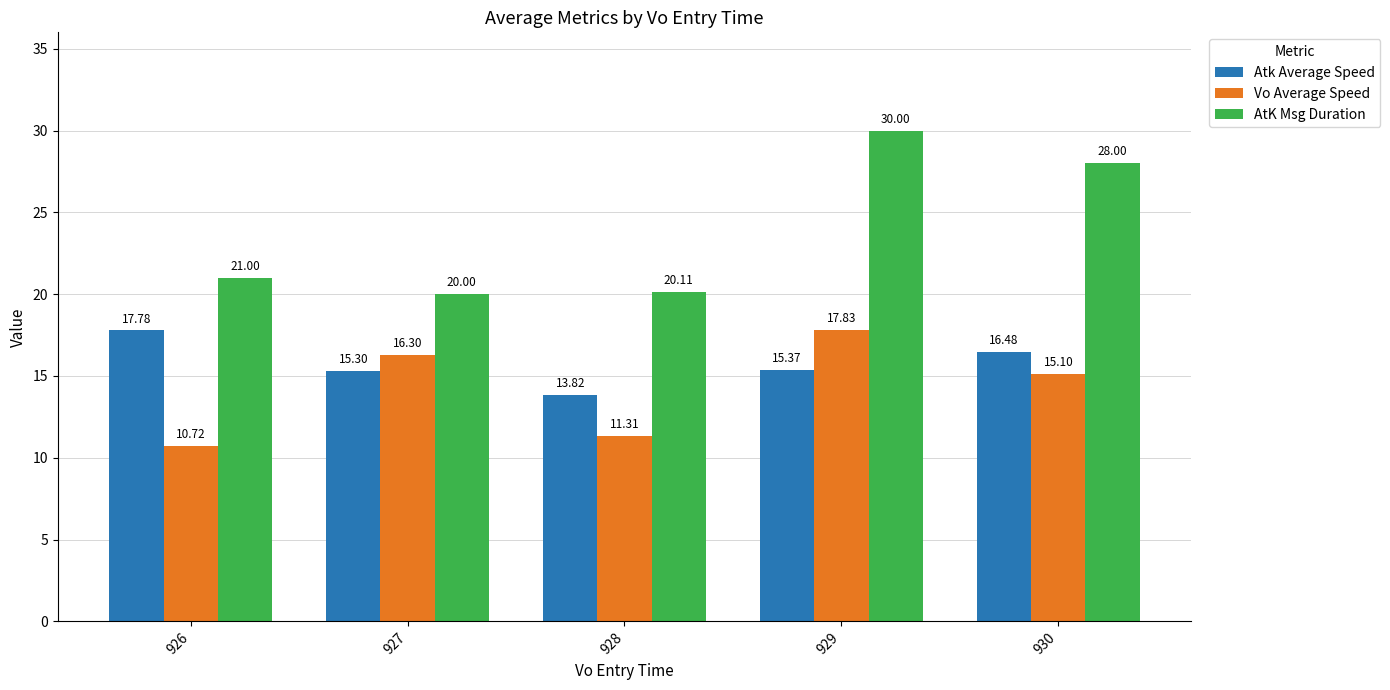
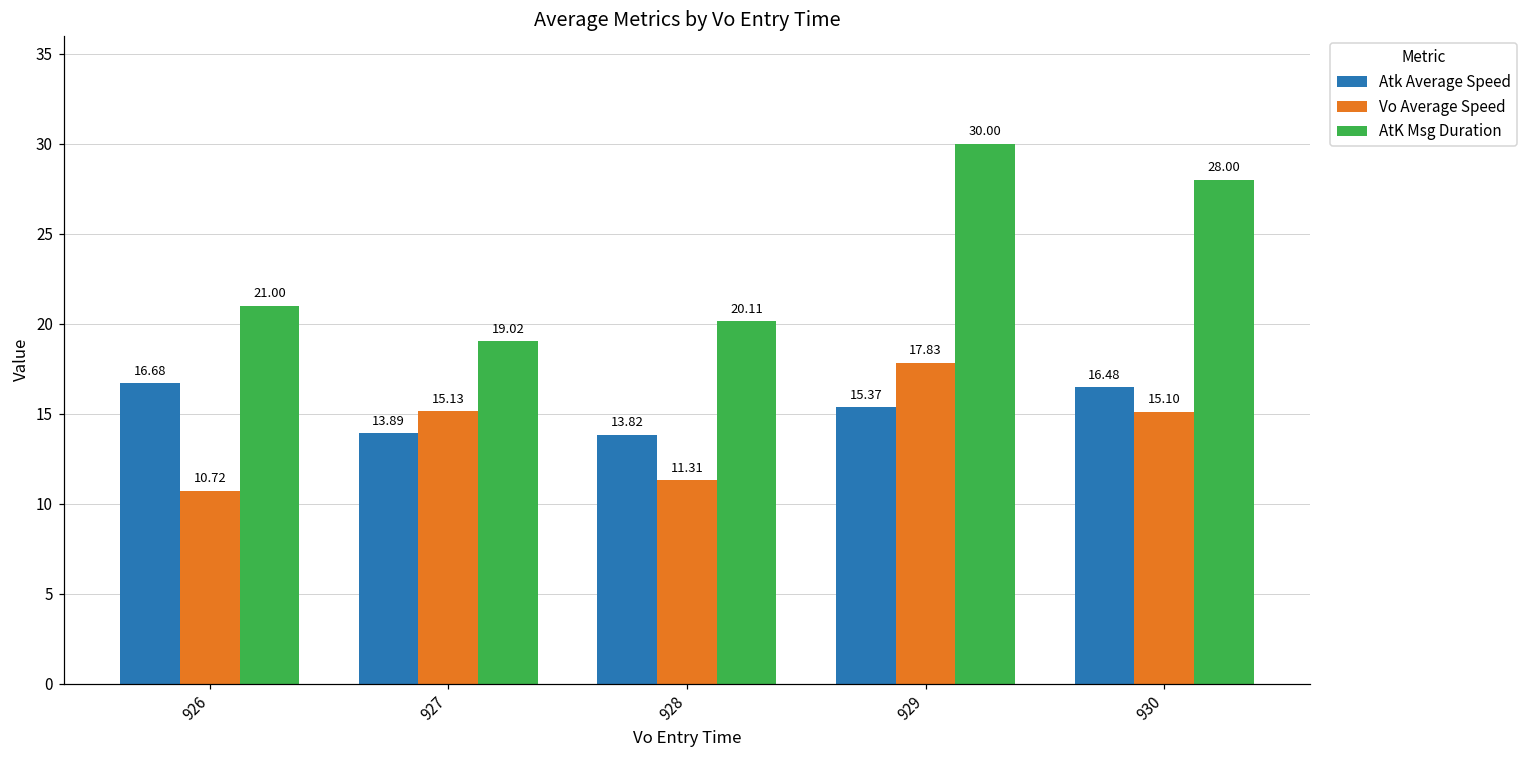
  {
    "Atk Average Speed": {
-     "926": 17.78,
-     "927": 15.30,
+     "926": 16.68,
+     "927": 13.89,
      "928": 13.82,
      "929": 15.37,
      "930": 16.48
    },
    "Vo Average Speed": {
      "926": 10.72,
-     "927": 16.30,
+     "927": 15.13,
      "928": 11.31,
      "929": 17.83,
      "930": 15.10
    },
    "AtK Msg Duration": {
      "926": 21.00,
-     "927": 20.00,
+     "927": 19.02,
      "928": 20.11,
      "929": 30.00,
      "930": 28.00
    }
  }
